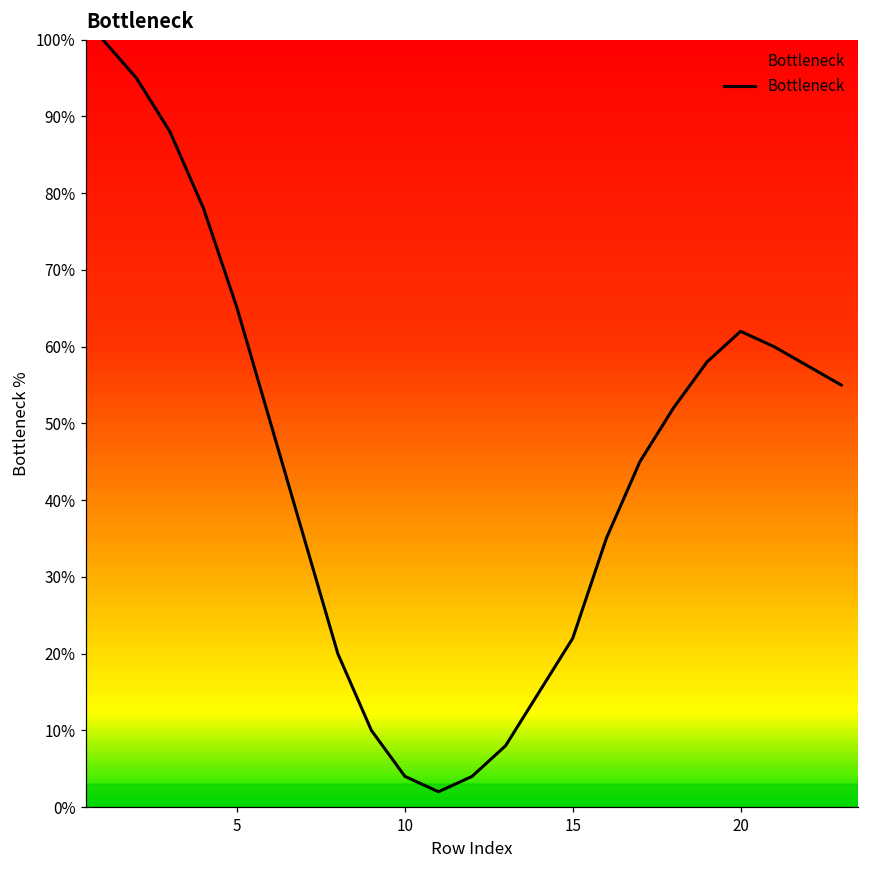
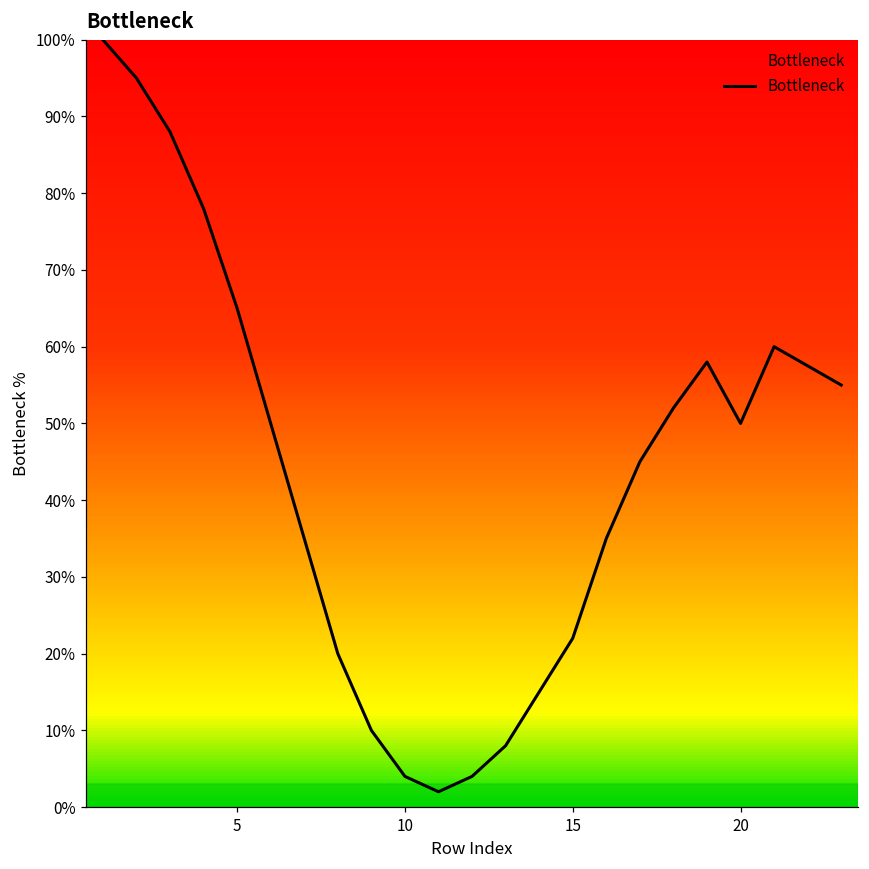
  {
    "5": "65%",
    "10": "4%",
    "15": "22%",
-   "20": "62%"
+   "20": "50%"
  }
